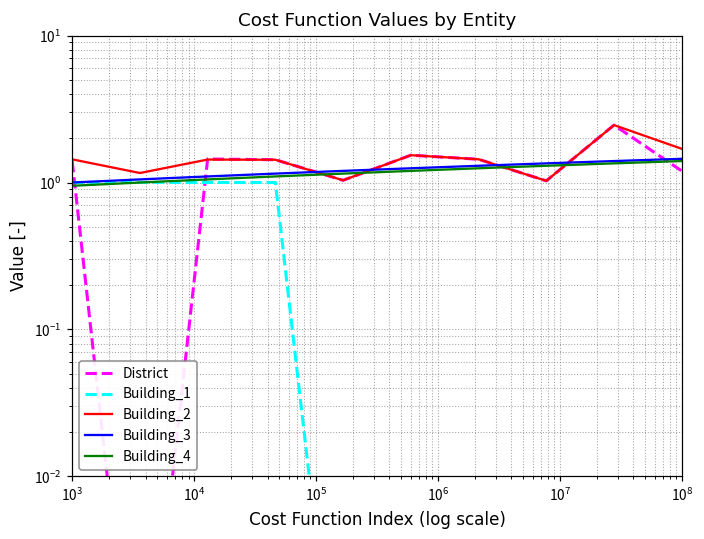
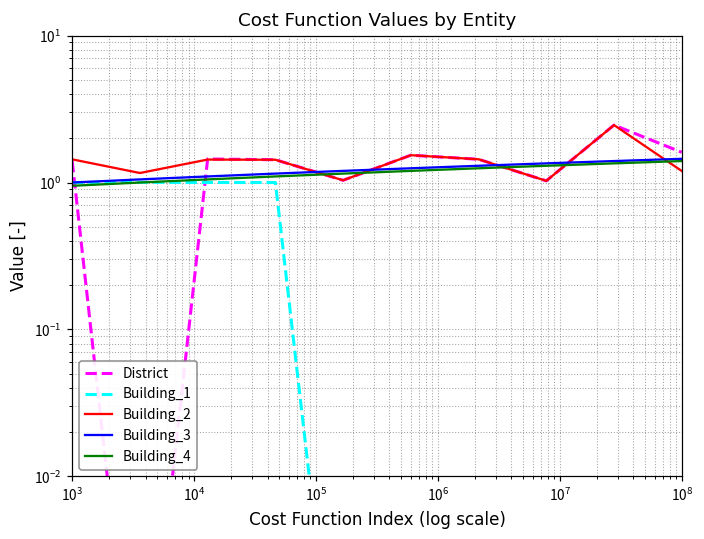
  {
    "District": {
-     "10^8": 1.2
+     "10^8": 1.6
    },
    "Building_2": {
-     "10^8": 1.7
+     "10^8": 1.2
    },
    "Building_4": {
      "10^3": 1.0
    }
  }
